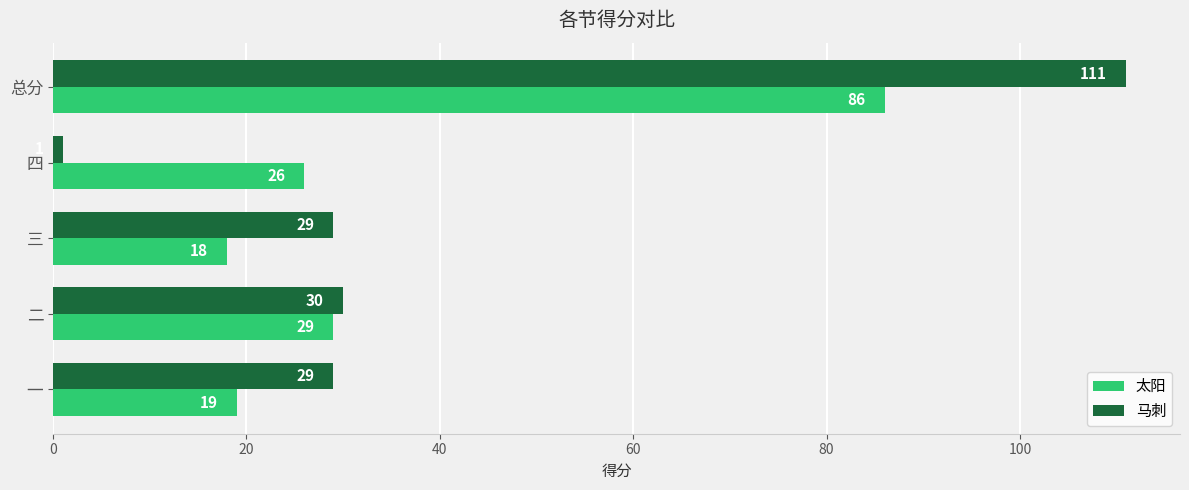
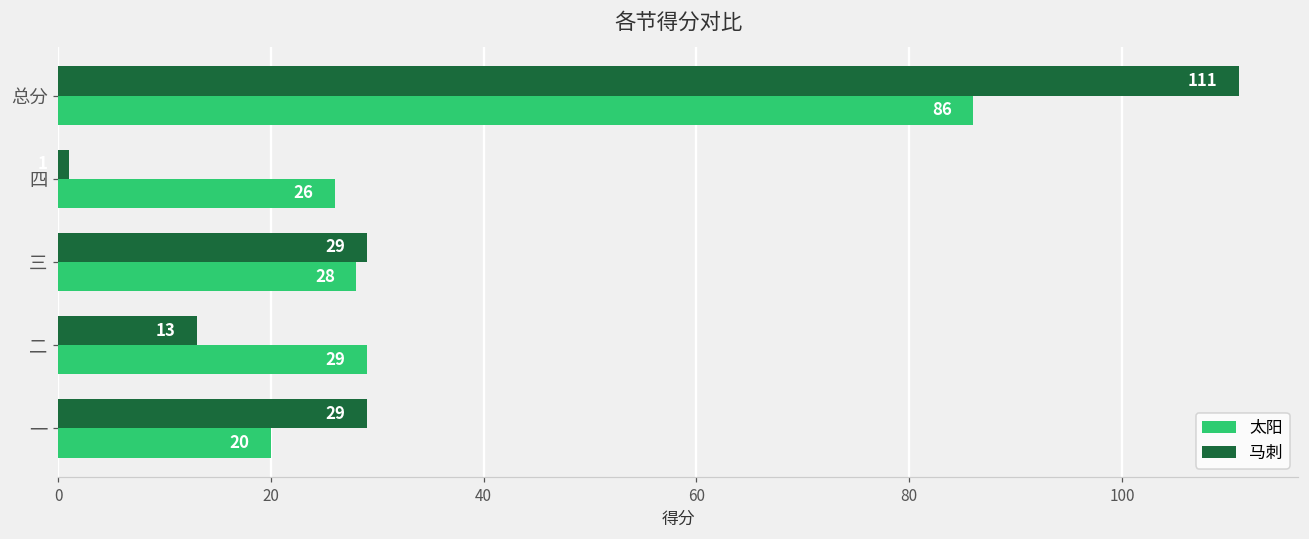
  {
    "太阳": {
      "总分": 86,
      "四": 26,
-     "三": 18,
+     "三": 28,
      "二": 29,
-     "一": 19
+     "一": 20
    },
    "马刺": {
      "总分": 111,
      "三": 29,
-     "二": 30,
+     "二": 13,
      "一": 29
    }
  }
